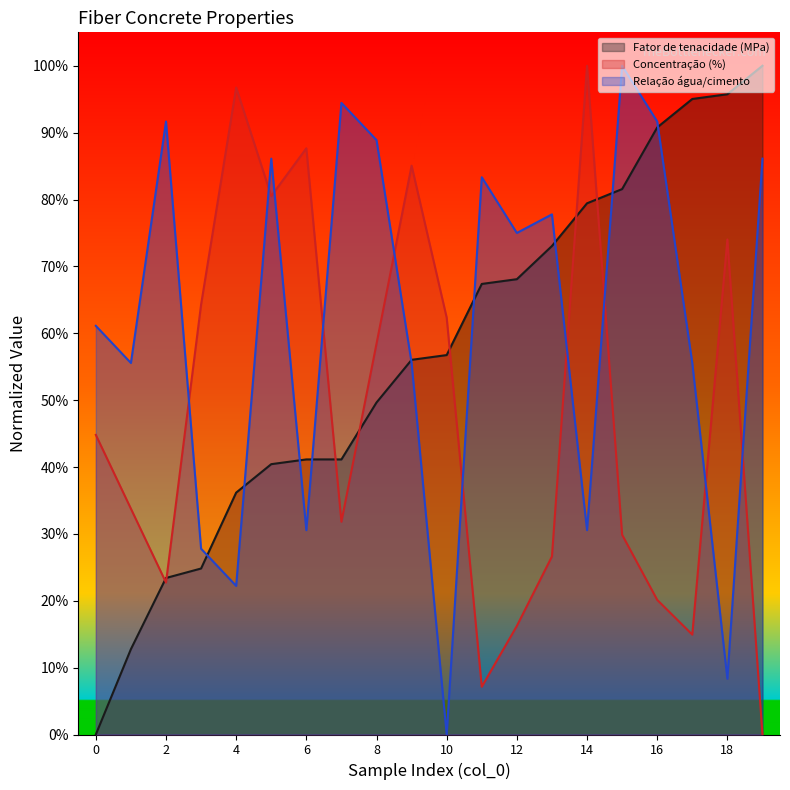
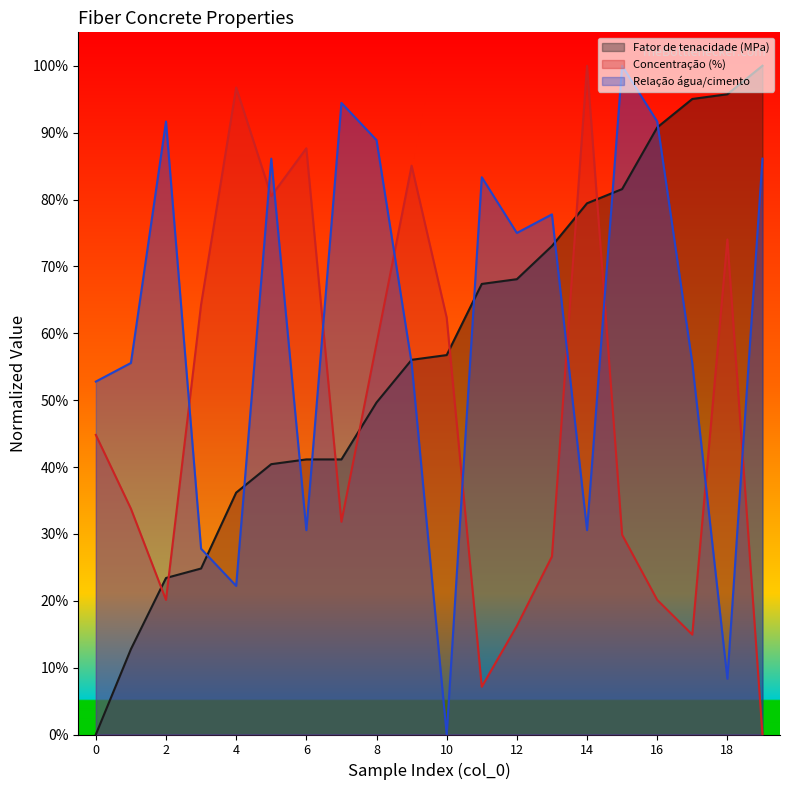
  {
    "Fator de tenacidade (MPa)": {
      "0": "0%",
      "2": "23%",
      "4": "36%",
      "6": "41%",
      "8": "50%",
      "10": "57%",
      "12": "68%",
      "14": "79%",
      "16": "91%",
      "18": "96%"
    },
    "Concentração (%)": {
      "0": "45%",
-     "2": "23%",
+     "2": "20%",
      "4": "97%",
      "6": "88%",
      "8": "58%",
      "10": "62%",
      "12": "16%",
      "14": "100%",
      "16": "20%",
      "18": "74%"
    },
    "Relação água/cimento": {
-     "0": "61%",
+     "0": "53%",
      "2": "92%",
      "4": "22%",
      "6": "31%",
      "8": "89%",
      "10": "0%",
      "12": "75%",
      "14": "31%",
      "16": "92%",
      "18": "8%"
    }
  }
